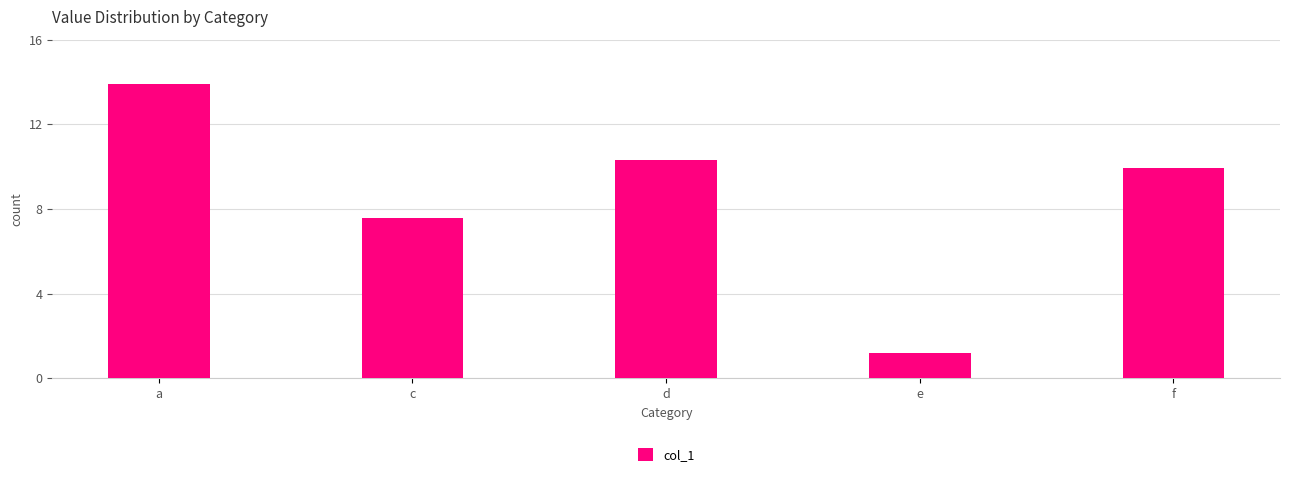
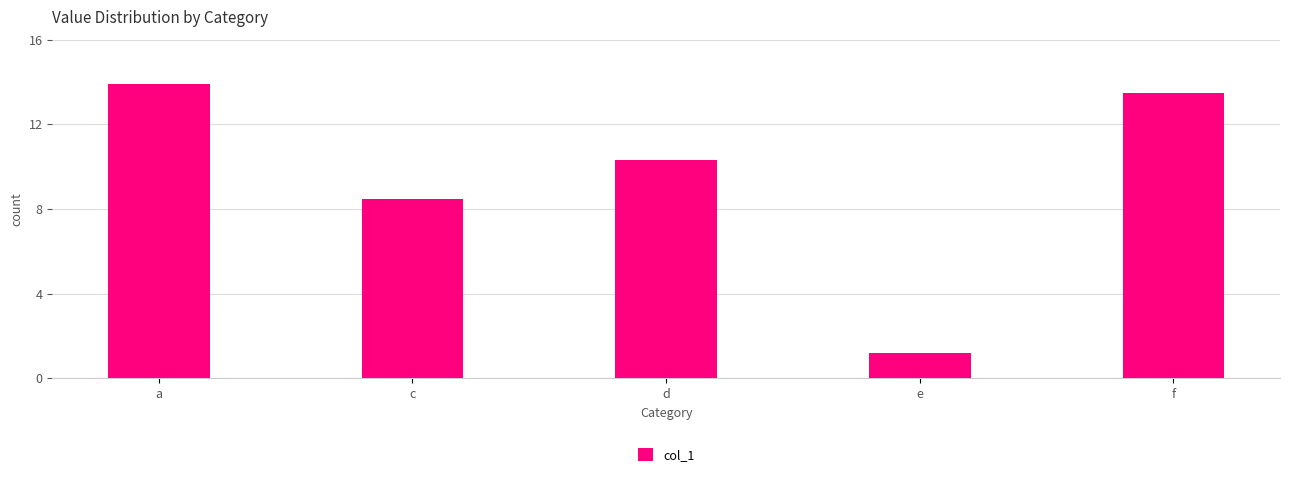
  {
    "a": 14.2,
-   "c": 7.7,
+   "c": 8.6,
    "d": 10.6,
    "e": 1.2,
-   "f": 10.1
+   "f": 13.8
  }
